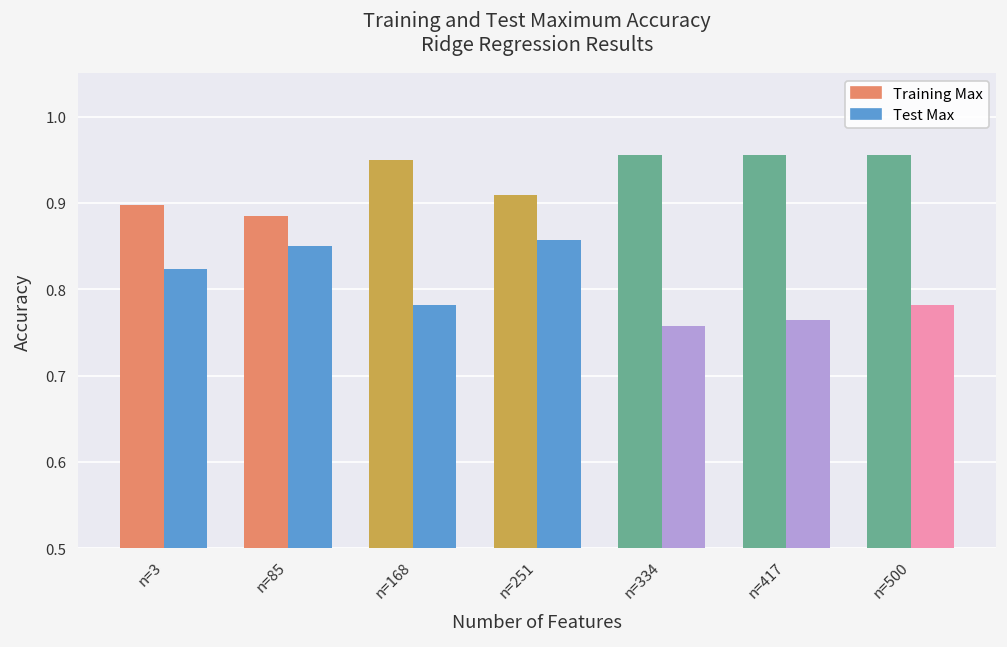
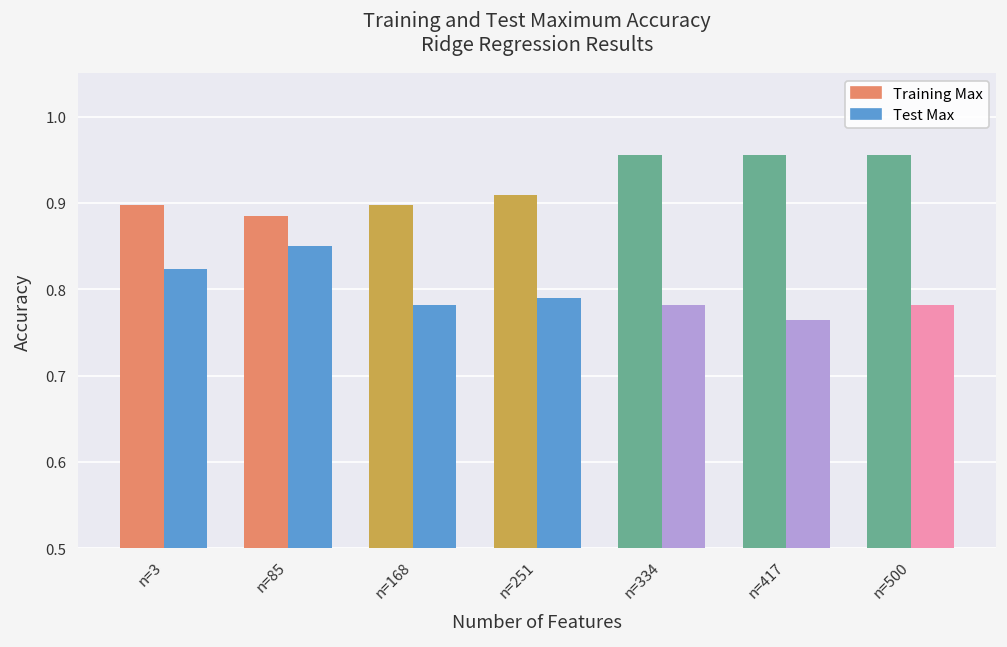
  {
    "Training Max": {
      "n=3": 0.90,
      "n=85": 0.88,
-     "n=168": 0.95,
+     "n=168": 0.90,
      "n=251": 0.91,
      "n=334": 0.96,
      "n=417": 0.96,
      "n=500": 0.96
    },
    "Test Max": {
      "n=3": 0.82,
      "n=85": 0.85,
      "n=168": 0.78,
-     "n=251": 0.86,
-     "n=334": 0.76,
+     "n=251": 0.79,
+     "n=334": 0.78,
      "n=417": 0.76,
      "n=500": 0.78
    }
  }
